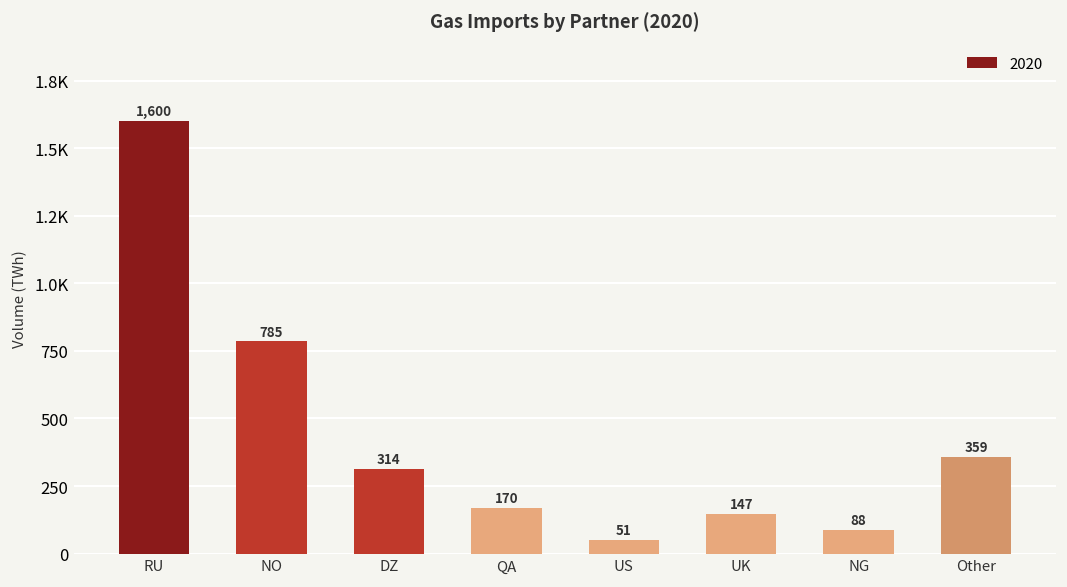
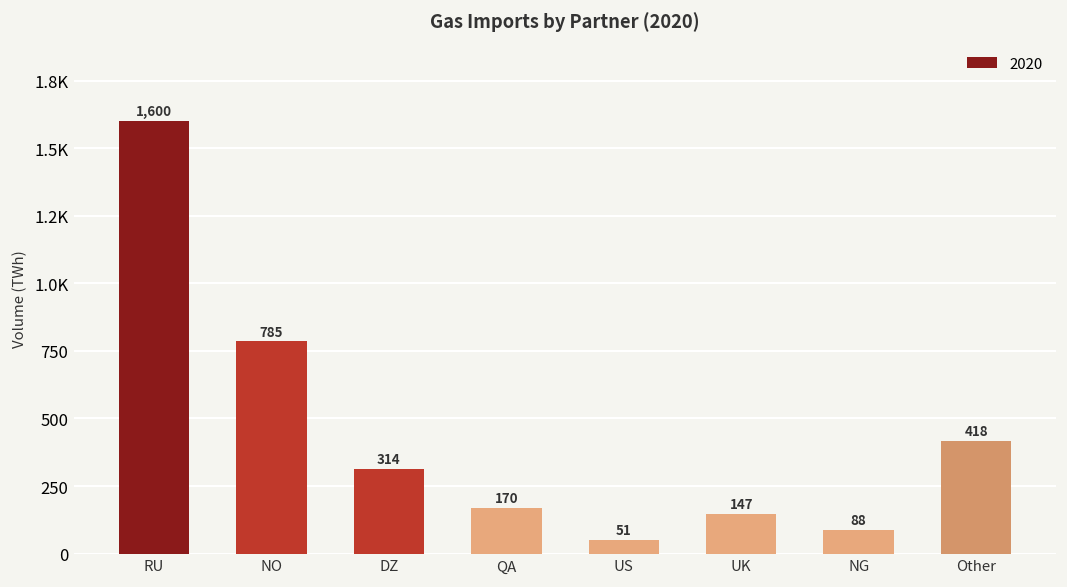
  {
    "RU": "1,600",
    "NO": "785",
    "DZ": "314",
    "QA": "170",
    "US": "51",
    "UK": "147",
    "NG": "88",
-   "Other": "359"
+   "Other": "418"
  }
